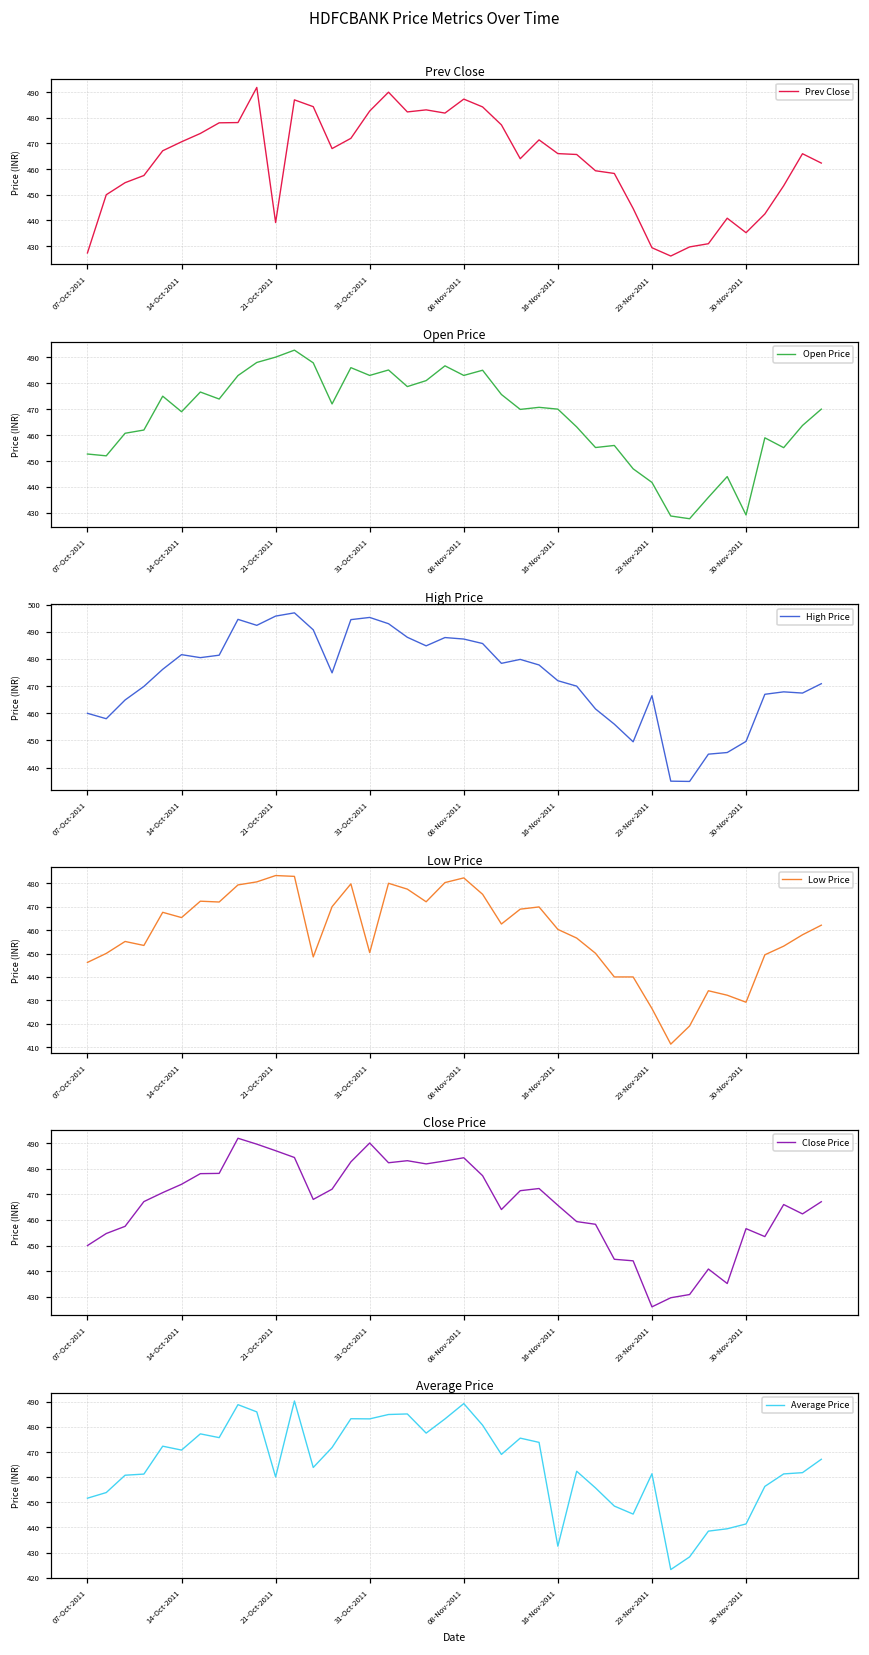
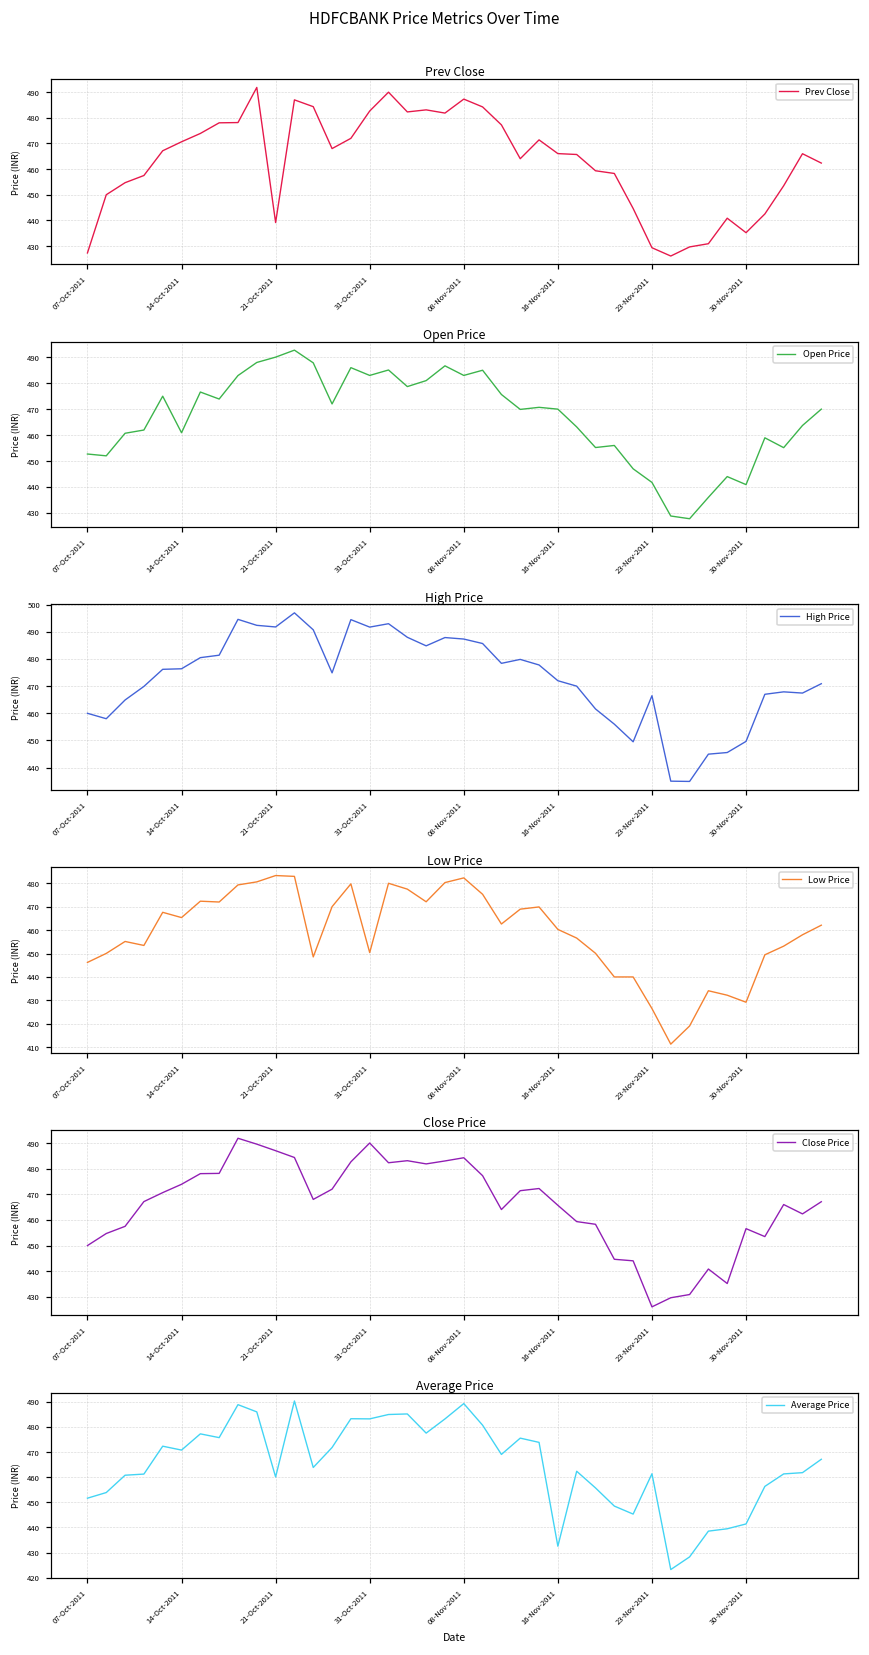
  {
    "Prev Close": {
      "07-Oct-2011": 427,
      "14-Oct-2011": 471,
      "21-Oct-2011": 439,
      "31-Oct-2011": 483,
      "08-Nov-2011": 487,
      "16-Nov-2011": 466,
      "23-Nov-2011": 429,
      "30-Nov-2011": 435
    },
    "Open Price": {
      "07-Oct-2011": 453,
-     "14-Oct-2011": 469,
+     "14-Oct-2011": 461,
      "21-Oct-2011": 490,
      "31-Oct-2011": 483,
      "08-Nov-2011": 483,
      "16-Nov-2011": 470,
      "23-Nov-2011": 442,
-     "30-Nov-2011": 429
+     "30-Nov-2011": 441
    },
    "High Price": {
      "07-Oct-2011": 460,
-     "14-Oct-2011": 482,
-     "21-Oct-2011": 496,
-     "31-Oct-2011": 495,
+     "14-Oct-2011": 476,
+     "21-Oct-2011": 492,
+     "31-Oct-2011": 492,
      "08-Nov-2011": 487,
      "16-Nov-2011": 472,
      "23-Nov-2011": 466,
      "30-Nov-2011": 450
    },
    "Low Price": {
      "07-Oct-2011": 446,
      "14-Oct-2011": 465,
      "21-Oct-2011": 483,
      "31-Oct-2011": 450,
      "08-Nov-2011": 482,
      "16-Nov-2011": 460,
      "23-Nov-2011": 427,
      "30-Nov-2011": 429
    },
    "Close Price": {
      "07-Oct-2011": 450,
      "14-Oct-2011": 474,
      "21-Oct-2011": 487,
      "31-Oct-2011": 490,
      "08-Nov-2011": 484,
      "16-Nov-2011": 466,
      "23-Nov-2011": 426,
      "30-Nov-2011": 457
    },
    "Average Price": {
      "07-Oct-2011": 452,
      "14-Oct-2011": 471,
      "21-Oct-2011": 460,
      "31-Oct-2011": 483,
      "08-Nov-2011": 489,
      "16-Nov-2011": 433,
      "23-Nov-2011": 461,
      "30-Nov-2011": 441
    }
  }
